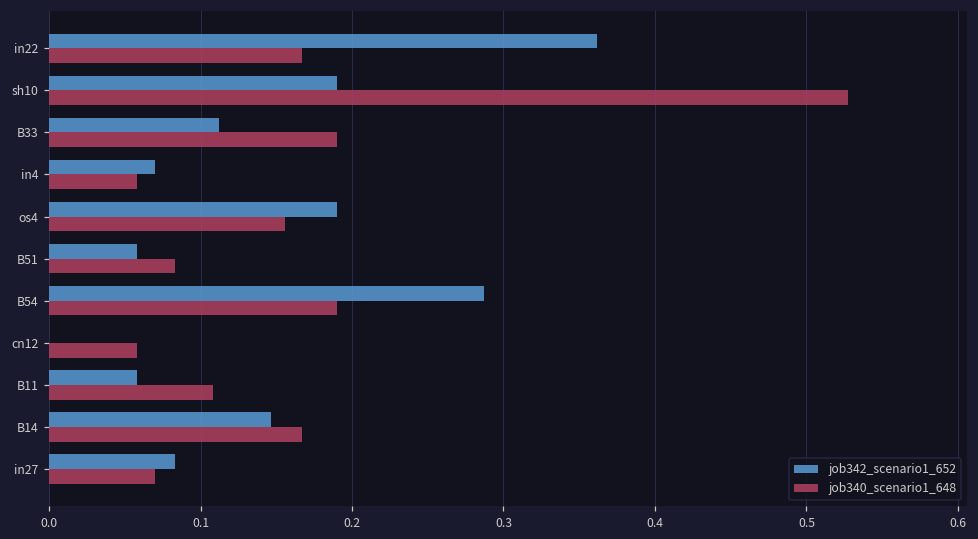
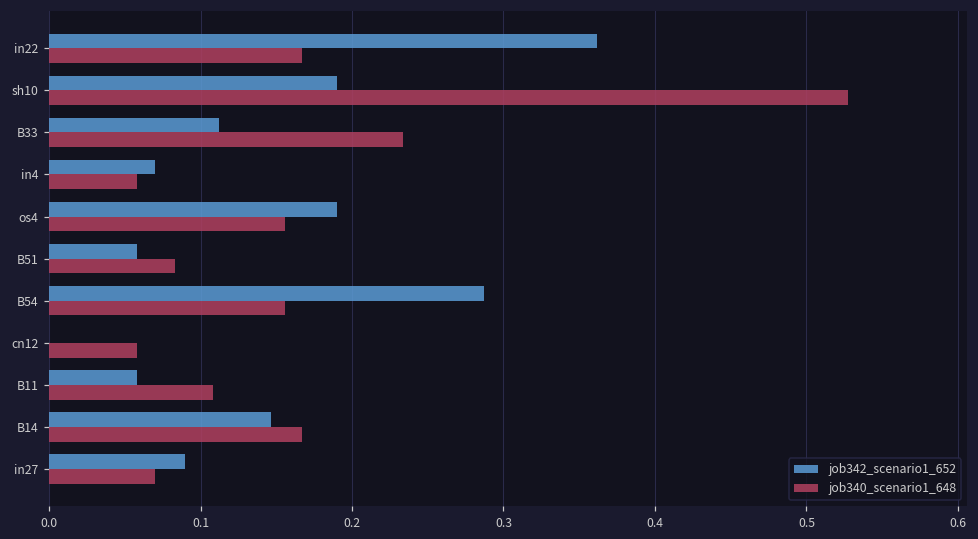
  {
    "job342_scenario1_652": {
      "in22": 0.361,
      "sh10": 0.190,
      "B33": 0.112,
      "in4": 0.070,
      "os4": 0.190,
      "B51": 0.058,
      "B54": 0.287,
      "cn12": 0.000,
      "B11": 0.058,
      "B14": 0.147,
-     "in27": 0.083
+     "in27": 0.090
    },
    "job340_scenario1_648": {
      "in22": 0.167,
      "sh10": 0.527,
-     "B33": 0.190,
+     "B33": 0.234,
      "in4": 0.058,
      "os4": 0.156,
      "B51": 0.083,
-     "B54": 0.190,
+     "B54": 0.156,
      "cn12": 0.058,
      "B11": 0.108,
      "B14": 0.167,
      "in27": 0.070
    }
  }
